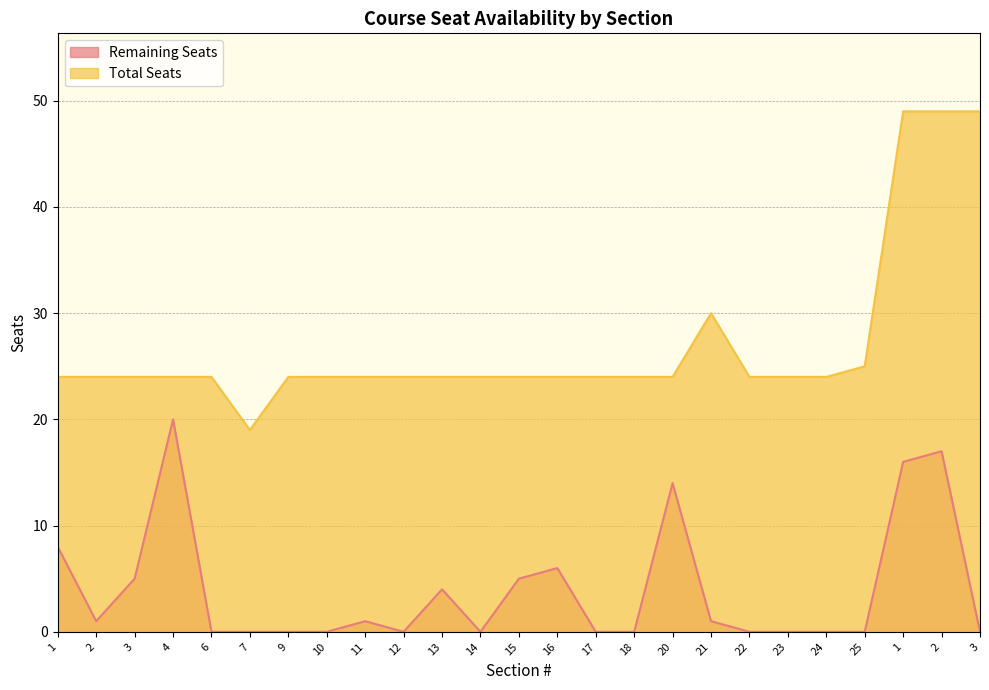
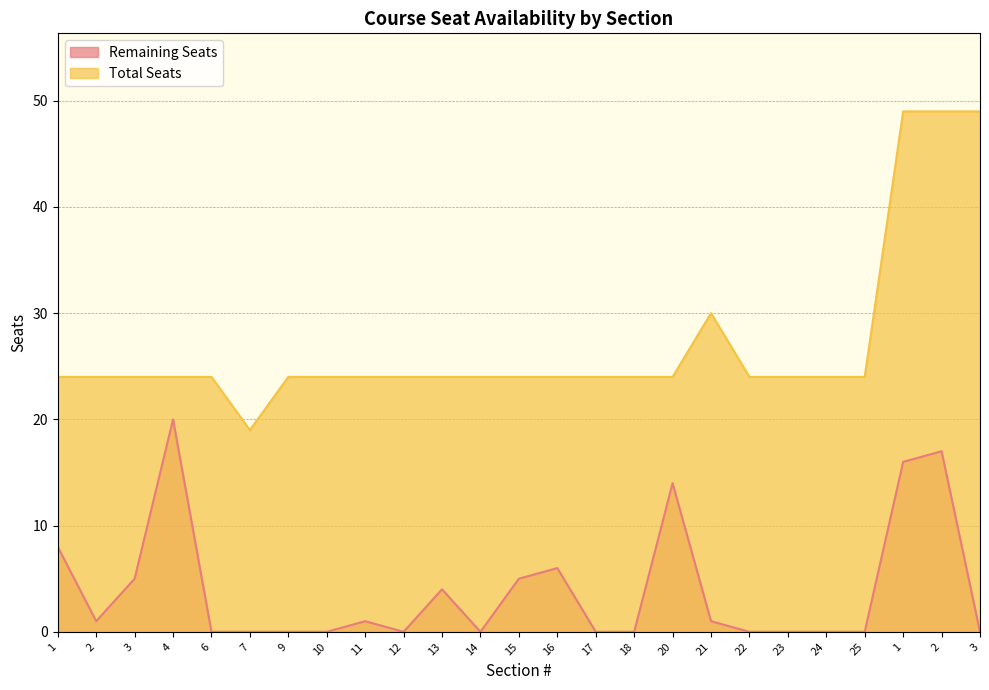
  {
    "Remaining Seats": {
      "4": 20,
      "6": 0,
      "7": 0,
      "9": 0,
      "10": 0,
      "11": 1,
      "12": 0,
      "13": 4,
      "14": 0,
      "15": 5,
      "16": 6,
      "17": 0,
      "18": 0,
      "20": 14,
      "21": 1,
      "22": 0,
      "23": 0,
      "24": 0,
      "25": 0
    },
    "Total Seats": {
      "4": 24,
      "6": 24,
      "7": 19,
      "9": 24,
      "10": 24,
      "11": 24,
      "12": 24,
      "13": 24,
      "14": 24,
      "15": 24,
      "16": 24,
      "17": 24,
      "18": 24,
      "20": 24,
      "21": 30,
      "22": 24,
      "23": 24,
      "24": 24,
-     "25": 25
+     "25": 24
    }
  }
